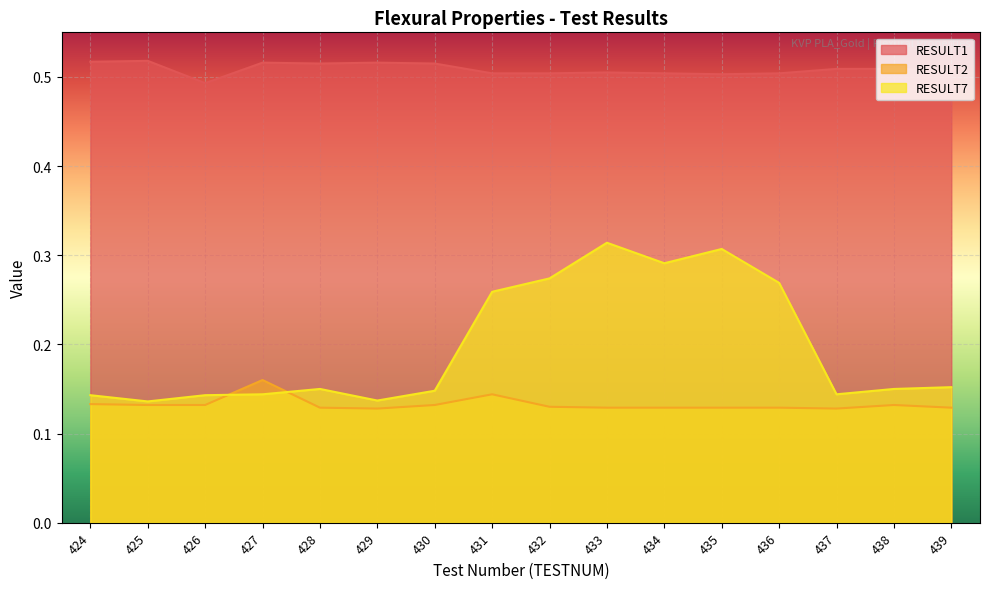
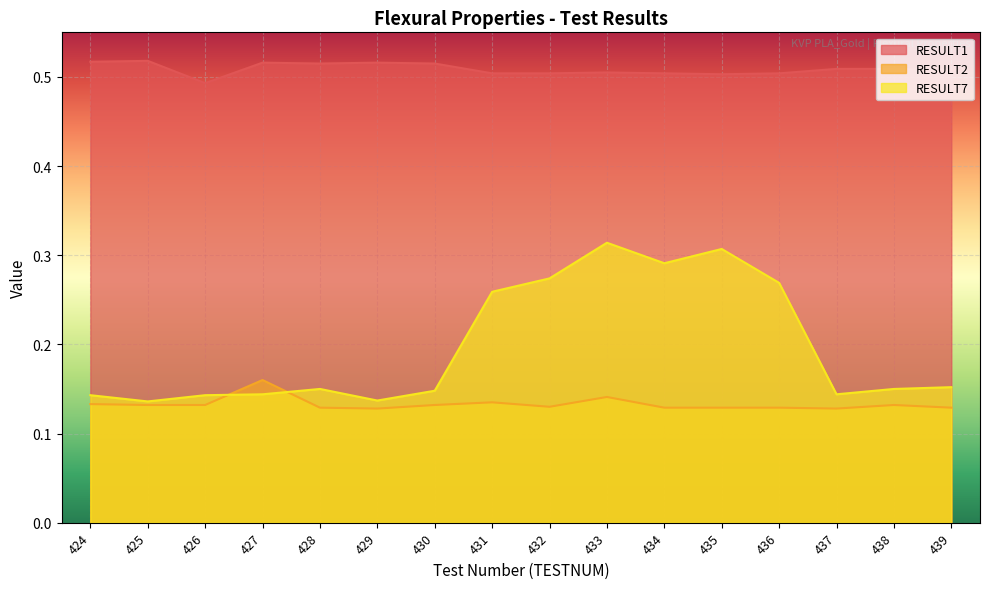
  {
    "RESULT1": {
      "424": 0.52,
      "425": 0.52,
      "426": 0.49,
      "427": 0.52,
      "428": 0.52,
      "429": 0.52,
      "430": 0.52,
      "431": 0.50,
      "432": 0.50,
      "433": 0.51,
      "434": 0.50,
      "435": 0.50,
      "436": 0.50,
      "437": 0.51
    },
    "RESULT2": {
      "424": 0.13,
      "425": 0.13,
      "426": 0.13,
      "427": 0.16,
      "428": 0.13,
      "429": 0.13,
      "430": 0.13,
-     "431": 0.144,
+     "431": 0.135,
      "432": 0.13,
-     "433": 0.13,
+     "433": 0.14,
      "434": 0.13,
      "435": 0.13,
      "436": 0.13,
      "437": 0.13,
      "438": 0.13,
      "439": 0.13
    },
    "RESULT7": {
      "424": 0.14,
      "425": 0.14,
      "426": 0.14,
      "427": 0.14,
      "428": 0.15,
      "429": 0.14,
      "430": 0.15,
      "431": 0.26,
      "432": 0.27,
      "433": 0.31,
      "434": 0.29,
      "435": 0.31,
      "436": 0.27,
      "437": 0.14,
      "438": 0.15,
      "439": 0.15
    }
  }
